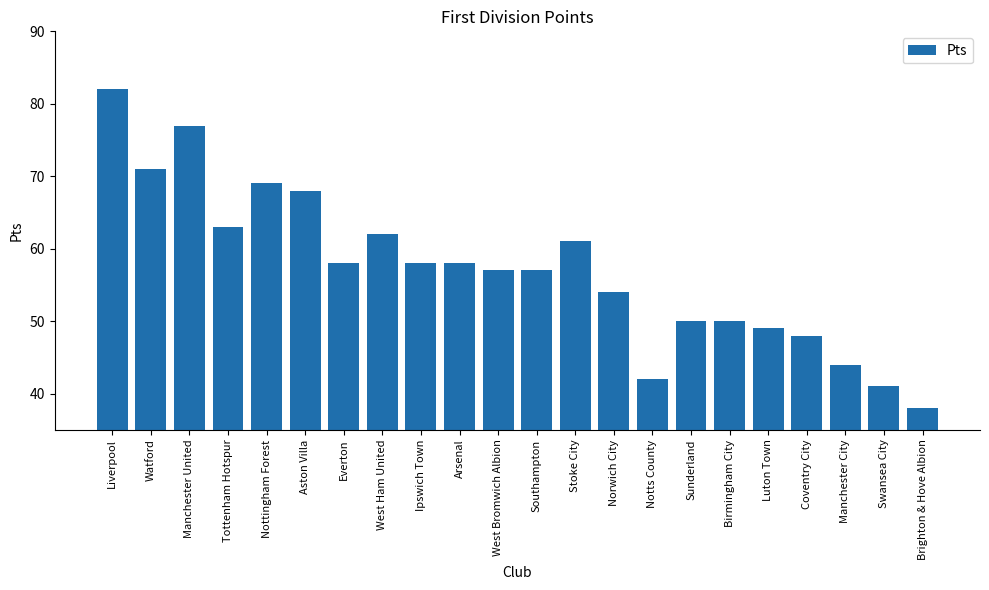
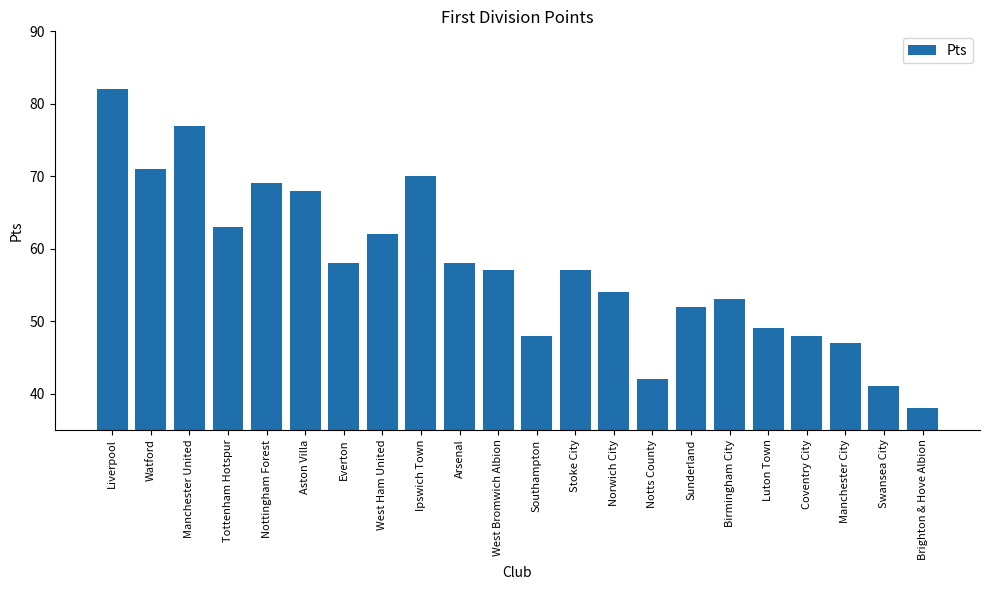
  {
    "Liverpool": 82,
    "Watford": 71,
    "Manchester United": 77,
    "Tottenham Hotspur": 63,
    "Nottingham Forest": 69,
    "Aston Villa": 68,
    "Everton": 58,
    "West Ham United": 62,
-   "Ipswich Town": 58,
+   "Ipswich Town": 70,
    "Arsenal": 58,
    "West Bromwich Albion": 57,
-   "Southampton": 57,
-   "Stoke City": 61,
+   "Southampton": 48,
+   "Stoke City": 57,
    "Norwich City": 54,
    "Notts County": 42,
-   "Sunderland": 50,
-   "Birmingham City": 50,
+   "Sunderland": 52,
+   "Birmingham City": 53,
    "Luton Town": 49,
    "Coventry City": 48,
-   "Manchester City": 44,
+   "Manchester City": 47,
    "Swansea City": 41,
    "Brighton & Hove Albion": 38
  }
